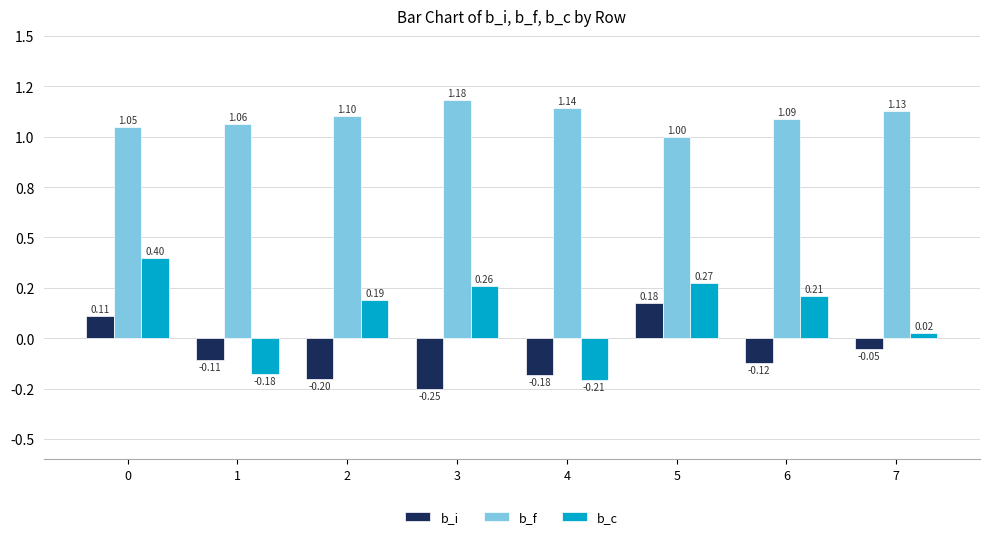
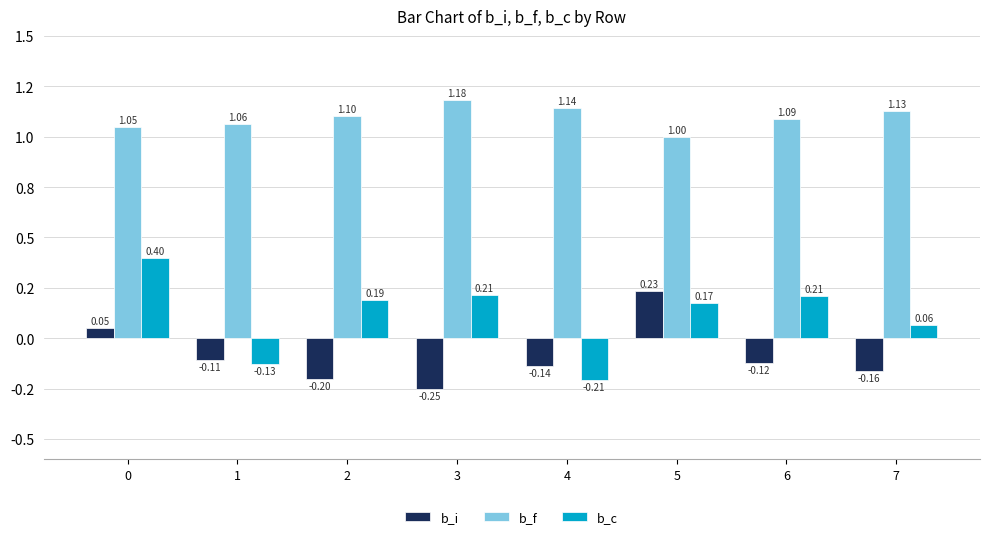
  {
    "b_i": {
-     "0": 0.11,
+     "0": 0.05,
      "1": -0.11,
      "2": -0.20,
      "3": -0.25,
-     "4": -0.18,
-     "5": 0.18,
+     "4": -0.14,
+     "5": 0.23,
      "6": -0.12,
-     "7": -0.05
+     "7": -0.16
    },
    "b_f": {
      "0": 1.05,
      "1": 1.06,
      "2": 1.10,
      "3": 1.18,
      "4": 1.14,
      "5": 1.00,
      "6": 1.09,
      "7": 1.13
    },
    "b_c": {
      "0": 0.40,
-     "1": -0.18,
+     "1": -0.13,
      "2": 0.19,
-     "3": 0.26,
+     "3": 0.21,
      "4": -0.21,
-     "5": 0.27,
+     "5": 0.17,
      "6": 0.21,
-     "7": 0.02
+     "7": 0.06
    }
  }
